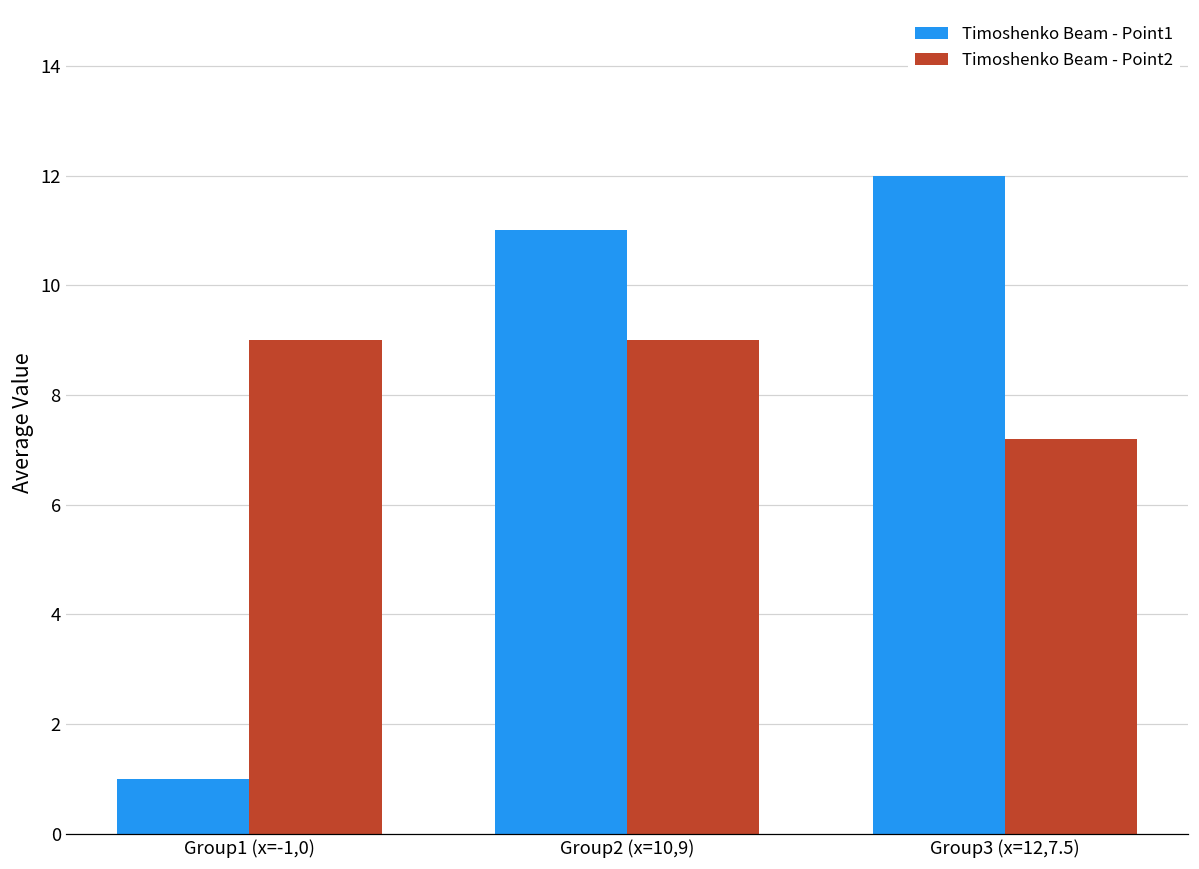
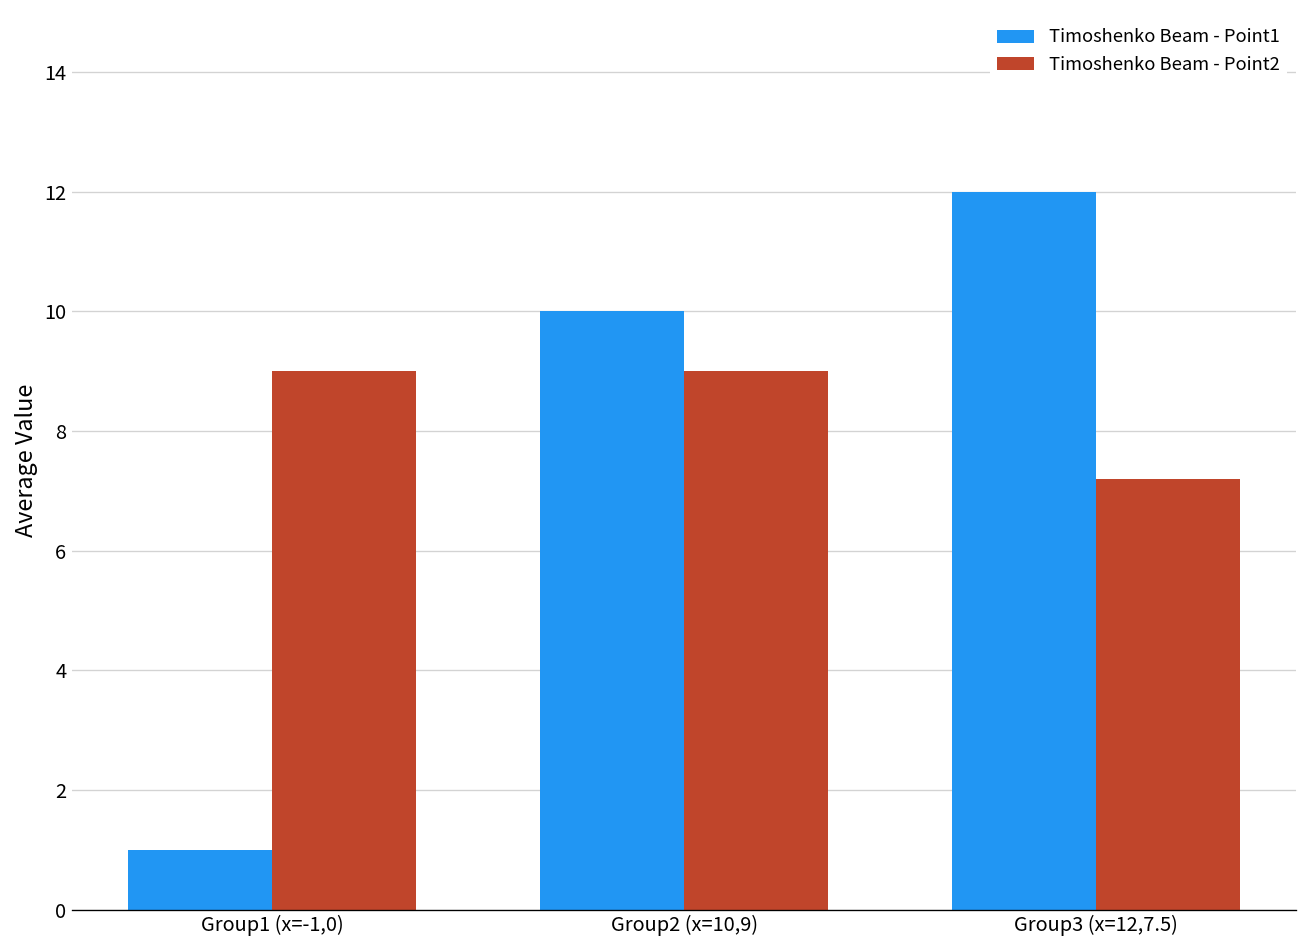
  {
    "Timoshenko Beam - Point1": {
      "Group1 (x=-1,0)": 1,
-     "Group2 (x=10,9)": 11,
+     "Group2 (x=10,9)": 10,
      "Group3 (x=12,7.5)": 12
    },
    "Timoshenko Beam - Point2": {
      "Group1 (x=-1,0)": 9,
      "Group2 (x=10,9)": 9,
      "Group3 (x=12,7.5)": 7.2
    }
  }
